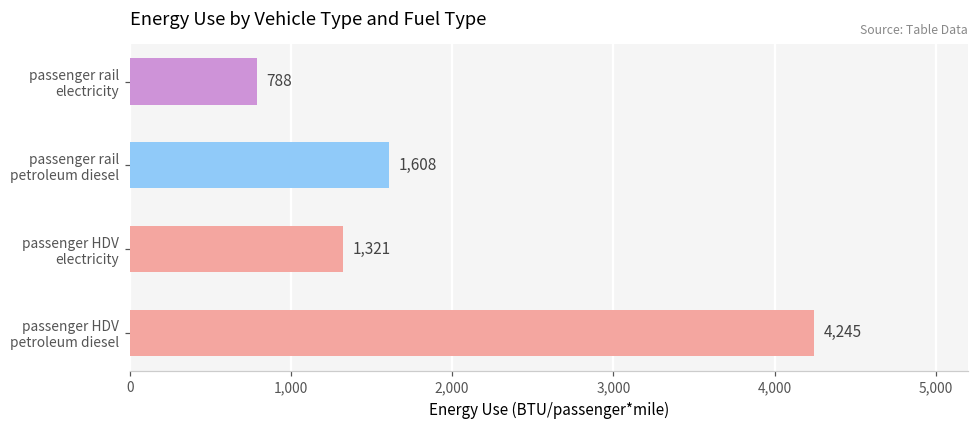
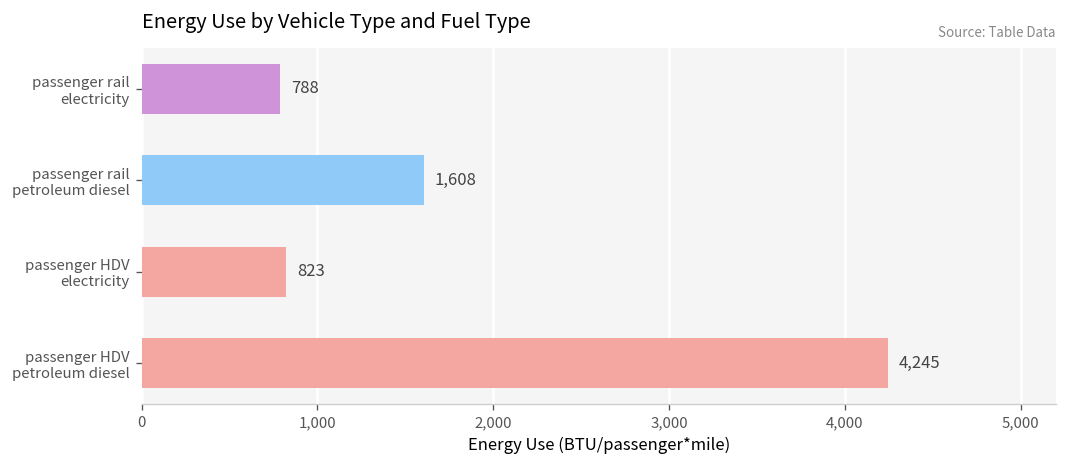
  {
    "passenger rail electricity": "788",
    "passenger rail petroleum diesel": "1,608",
-   "passenger HDV electricity": "1,321",
+   "passenger HDV electricity": "823",
    "passenger HDV petroleum diesel": "4,245"
  }
